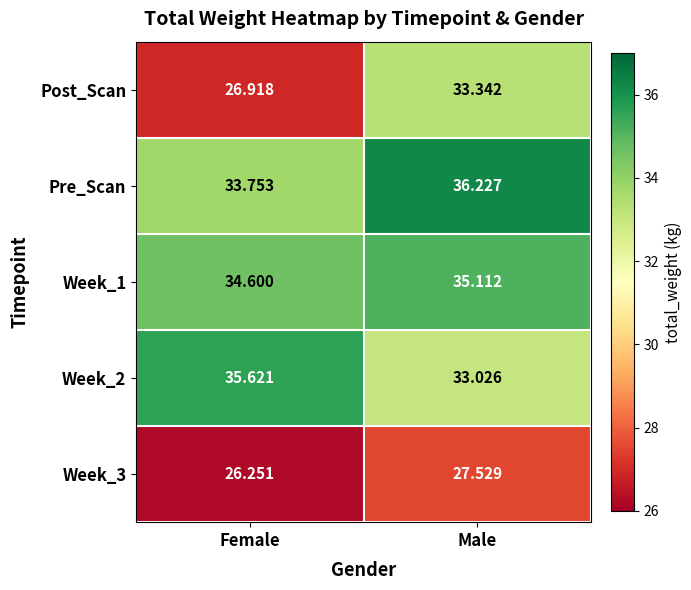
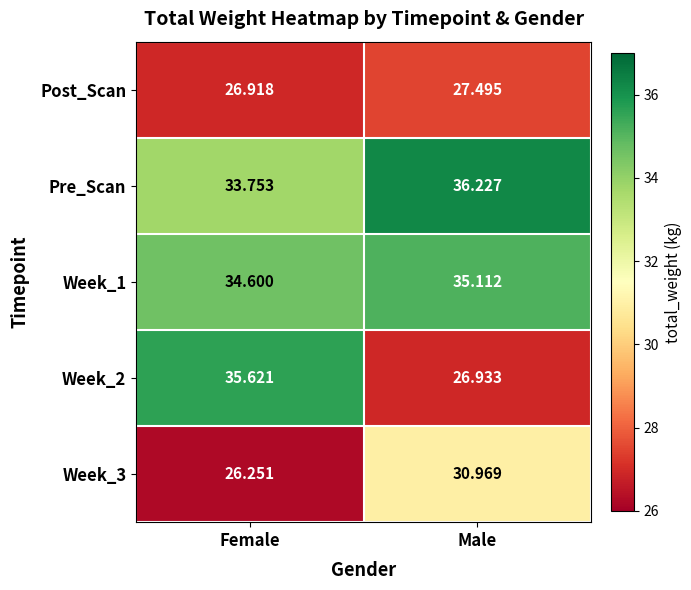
  {
    "Post_Scan": {
      "Female": 26.918,
-     "Male": 33.342
+     "Male": 27.495
    },
    "Pre_Scan": {
      "Female": 33.753,
      "Male": 36.227
    },
    "Week_1": {
      "Female": 34.600,
      "Male": 35.112
    },
    "Week_2": {
      "Female": 35.621,
-     "Male": 33.026
+     "Male": 26.933
    },
    "Week_3": {
      "Female": 26.251,
-     "Male": 27.529
+     "Male": 30.969
    }
  }
